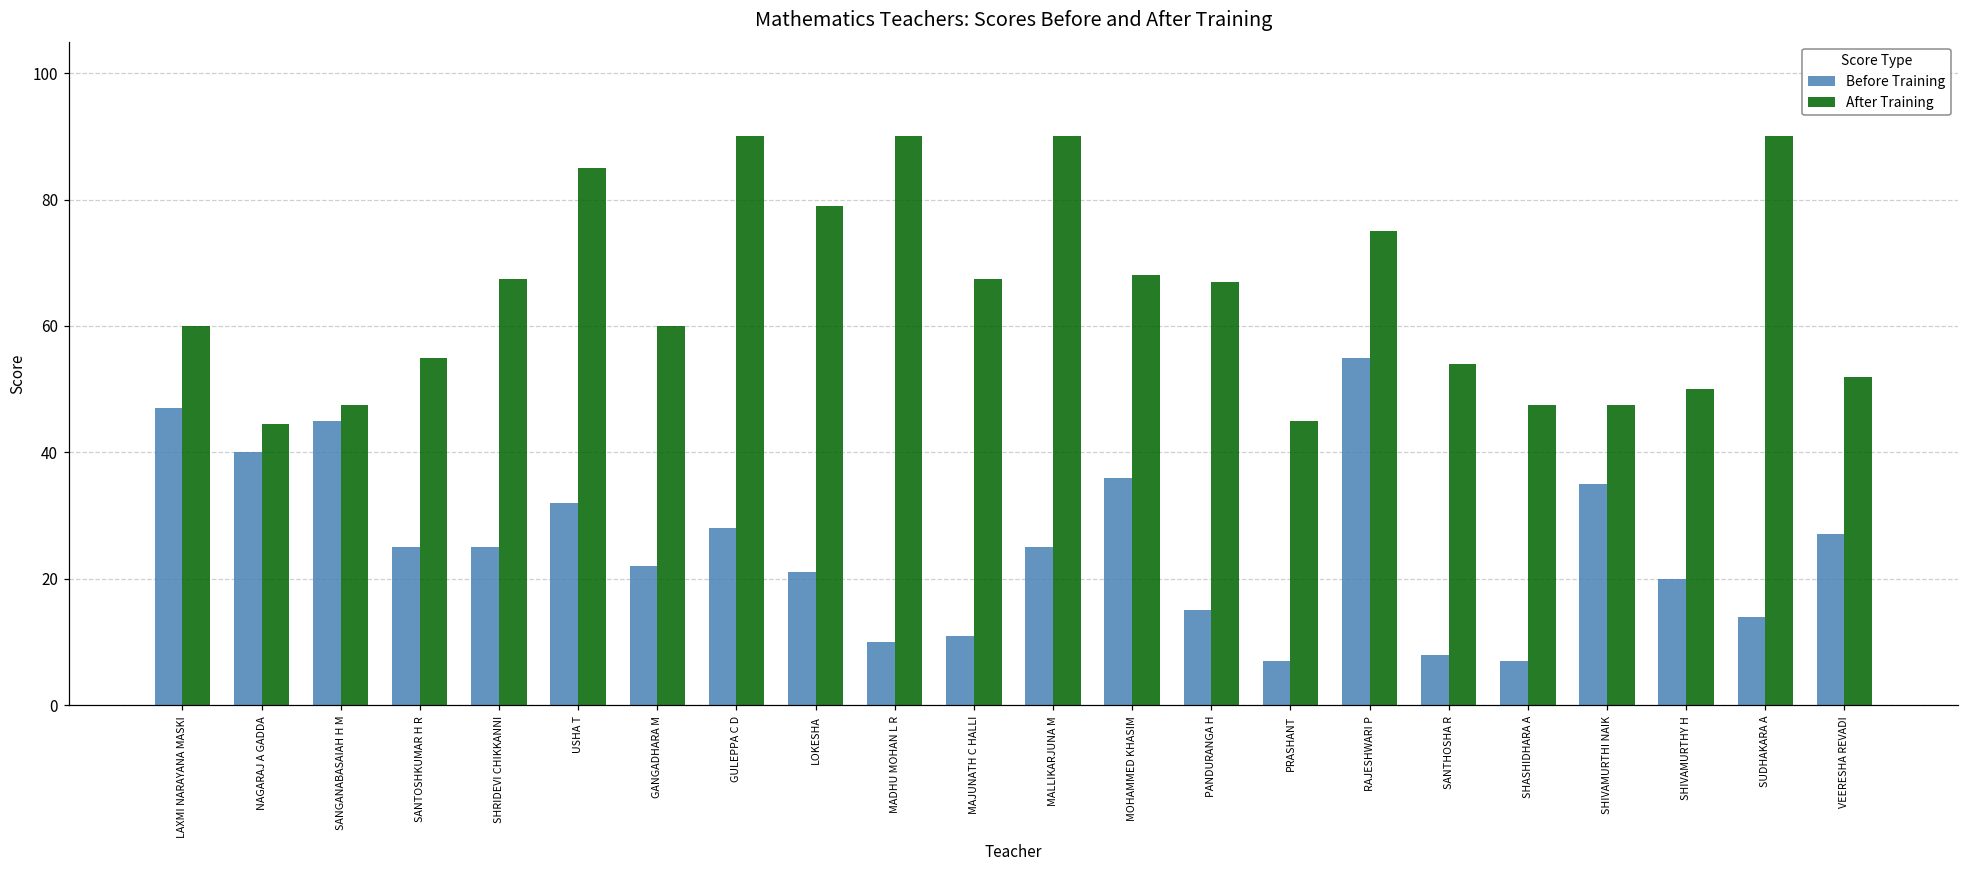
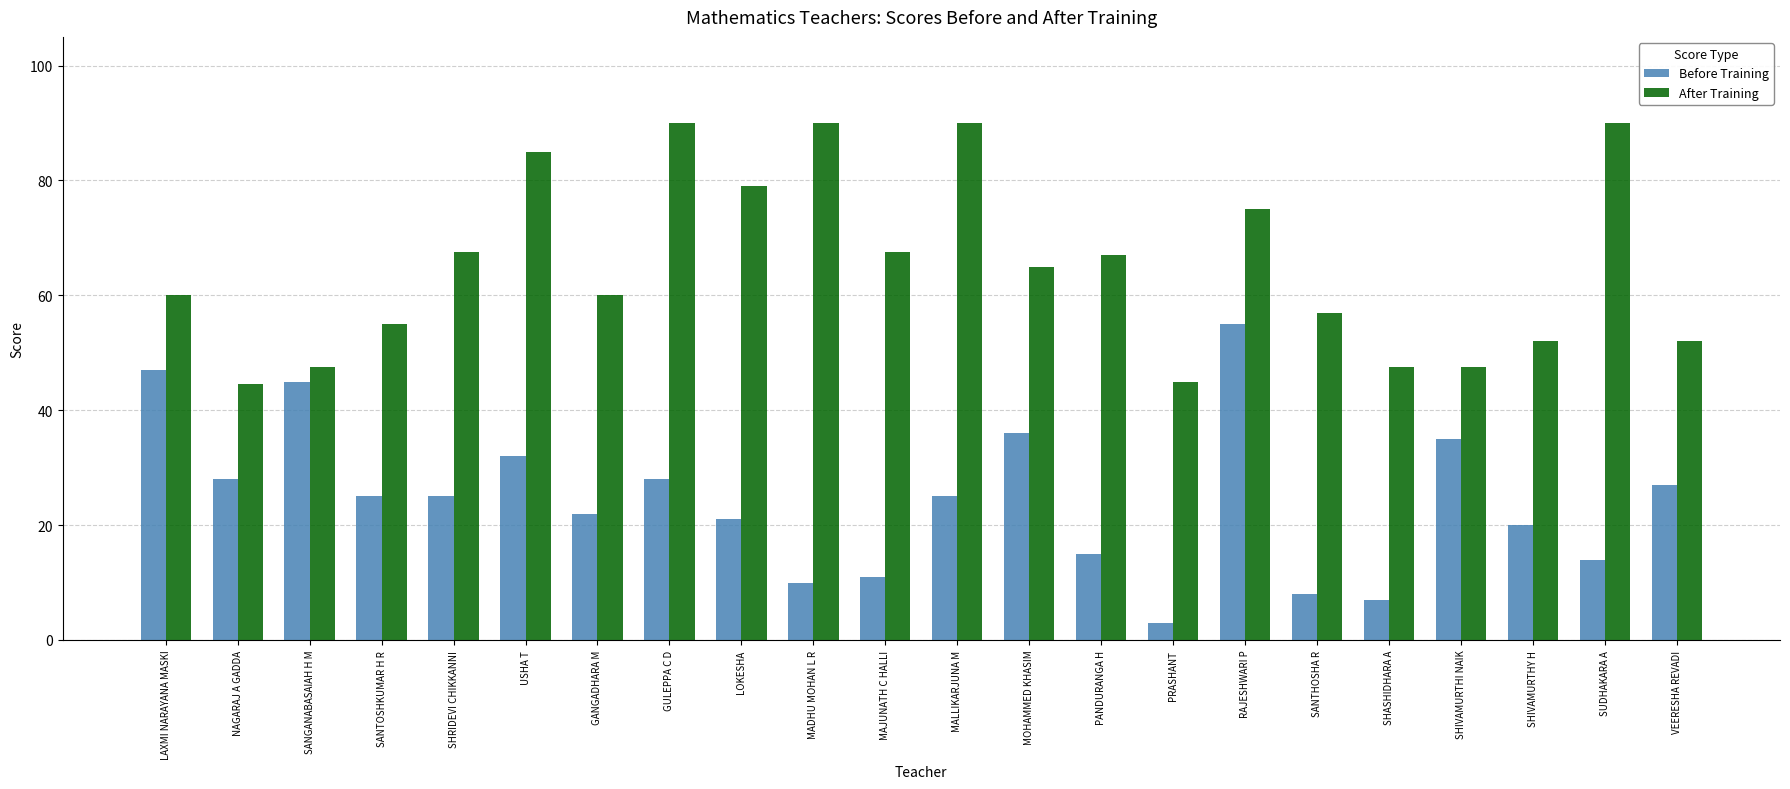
  {
    "Before Training": {
      "LAXMI NARAYANA MASKI": 47,
-     "NAGARAJ A GADDA": 40,
+     "NAGARAJ A GADDA": 28,
      "SANGANABASAIAH H M": 45,
      "SANTOSHKUMAR H R": 25,
      "SHRIDEVI CHIKKANNI": 25,
      "USHA T": 32,
      "GANGADHARA M": 22,
      "GULEPPA C D": 28,
      "LOKESHA": 21,
      "MADHU MOHAN L R": 10,
      "MAJUNATH C HALLI": 11,
      "MALLIKARJUNA M": 25,
      "MOHAMMED KHASIM": 36,
      "PANDURANGA H": 15,
-     "PRASHANT": 7,
+     "PRASHANT": 3,
      "RAJESHWARI P": 55,
      "SANTHOSHA R": 8,
      "SHASHIDHARA A": 7,
      "SHIVAMURTHI NAIK": 35,
      "SHIVAMURTHY H": 20,
      "SUDHAKARA A": 14,
      "VEERESHA REVADI": 27
    },
    "After Training": {
      "LAXMI NARAYANA MASKI": 60,
      "NAGARAJ A GADDA": 45,
      "SANGANABASAIAH H M": 48,
      "SANTOSHKUMAR H R": 55,
      "SHRIDEVI CHIKKANNI": 68,
      "USHA T": 85,
      "GANGADHARA M": 60,
      "GULEPPA C D": 90,
      "LOKESHA": 79,
      "MADHU MOHAN L R": 90,
      "MAJUNATH C HALLI": 68,
      "MALLIKARJUNA M": 90,
-     "MOHAMMED KHASIM": 68,
+     "MOHAMMED KHASIM": 65,
      "PANDURANGA H": 67,
      "PRASHANT": 45,
      "RAJESHWARI P": 75,
-     "SANTHOSHA R": 54,
+     "SANTHOSHA R": 57,
      "SHASHIDHARA A": 48,
      "SHIVAMURTHI NAIK": 48,
-     "SHIVAMURTHY H": 50,
+     "SHIVAMURTHY H": 52,
      "SUDHAKARA A": 90,
      "VEERESHA REVADI": 52
    }
  }
